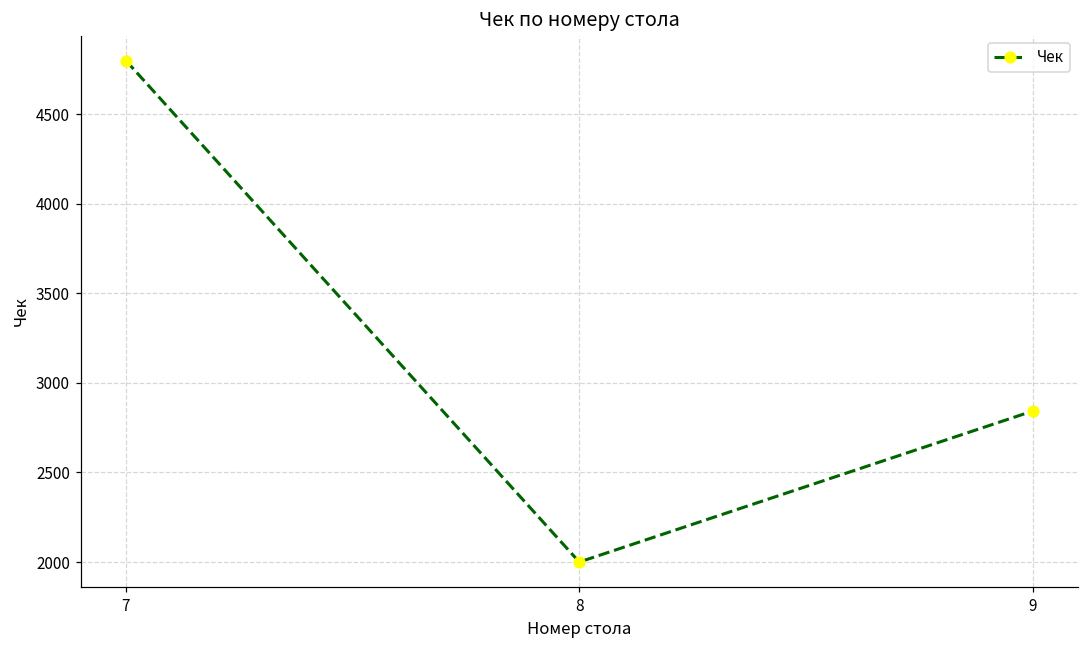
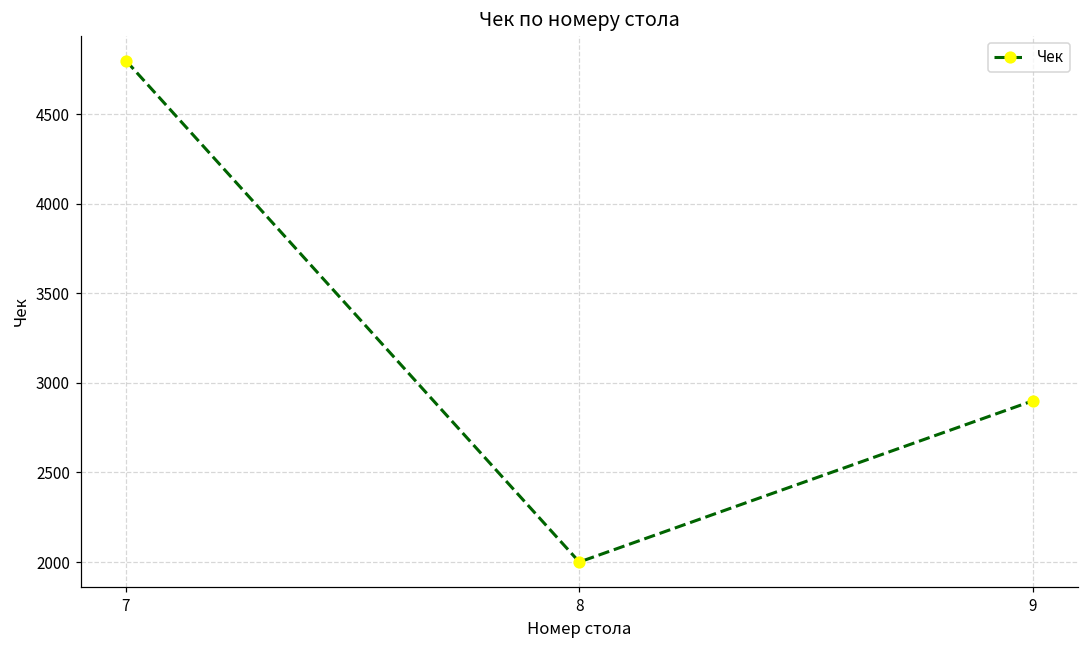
  {
    "7": 4800,
    "8": 2000,
-   "9": 2840
+   "9": 2900
  }
